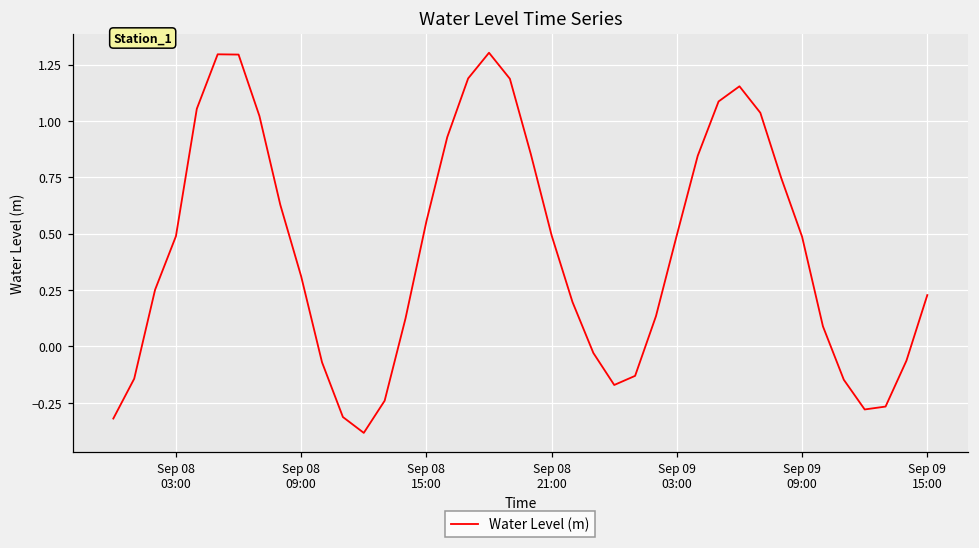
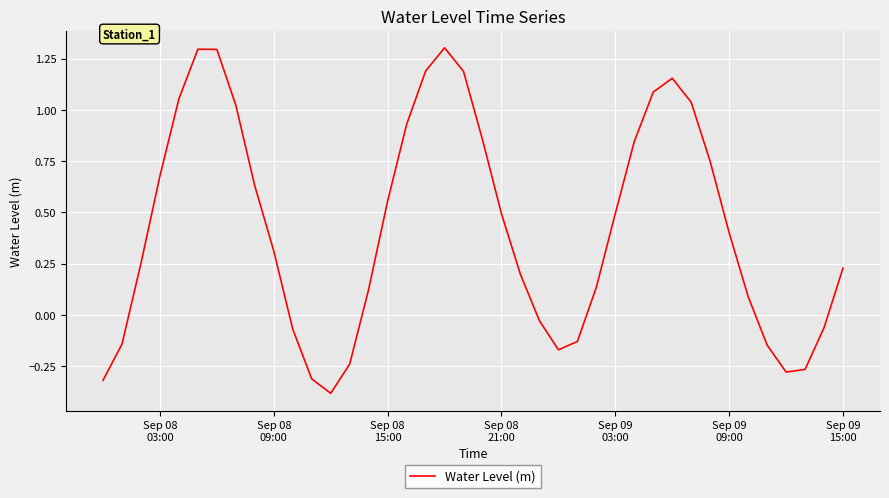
  {
-   "Sep 08 03:00": 0.49,
+   "Sep 08 03:00": 0.68,
    "Sep 08 09:00": 0.31,
    "Sep 08 15:00": 0.55,
    "Sep 08 21:00": 0.49,
    "Sep 09 03:00": 0.49,
-   "Sep 09 09:00": 0.49,
+   "Sep 09 09:00": 0.40,
    "Sep 09 15:00": 0.23
  }
